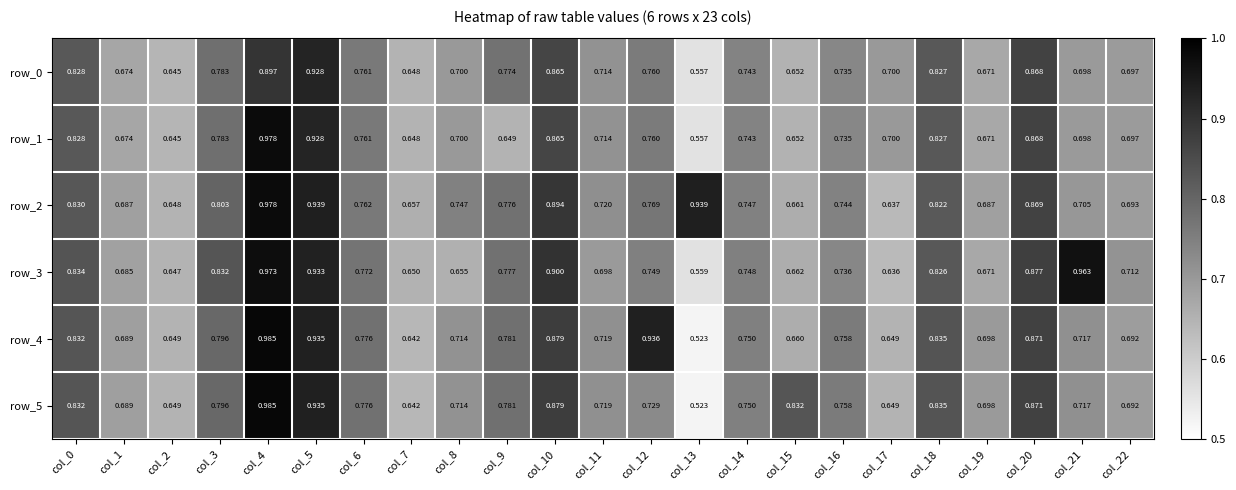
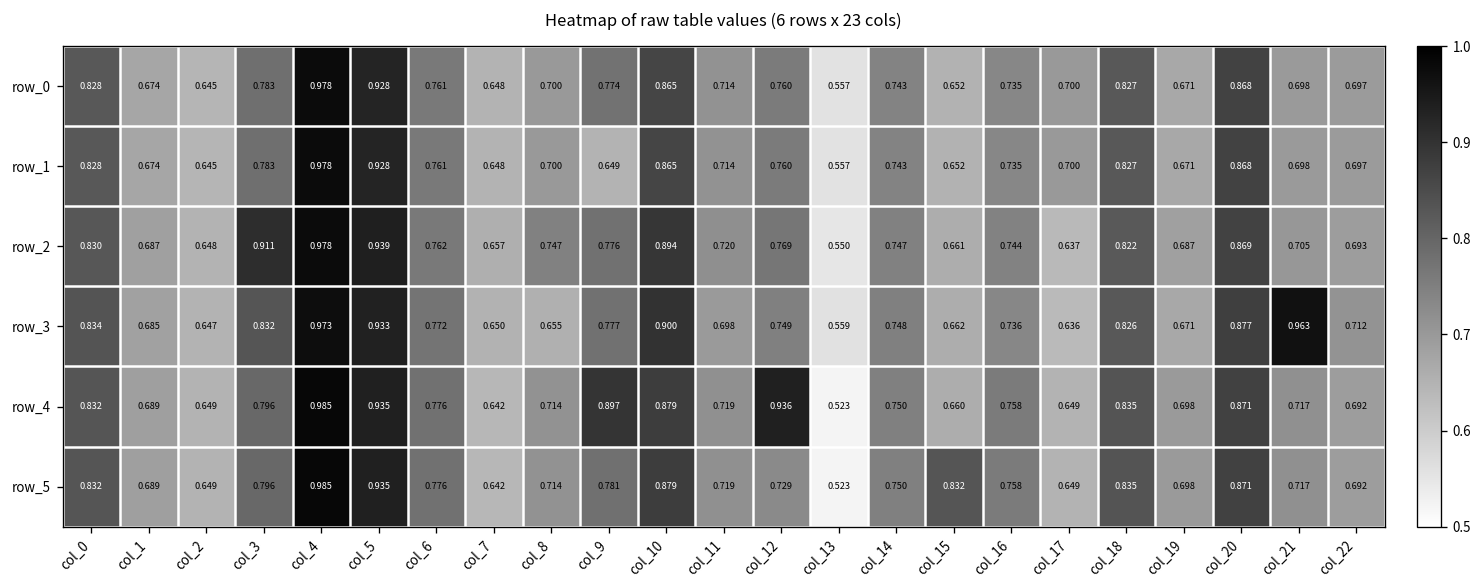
  {
    "row_0": {
      "col_0": 0.828,
      "col_1": 0.674,
      "col_2": 0.645,
      "col_3": 0.783,
-     "col_4": 0.897,
+     "col_4": 0.978,
      "col_5": 0.928,
      "col_6": 0.761,
      "col_7": 0.648,
      "col_8": 0.700,
      "col_9": 0.774,
      "col_10": 0.865,
      "col_11": 0.714,
      "col_12": 0.760,
      "col_13": 0.557,
      "col_14": 0.743,
      "col_15": 0.652,
      "col_16": 0.735,
      "col_17": 0.700,
      "col_18": 0.827,
      "col_19": 0.671,
      "col_20": 0.868,
      "col_21": 0.698,
      "col_22": 0.697
    },
    "row_1": {
      "col_0": 0.828,
      "col_1": 0.674,
      "col_2": 0.645,
      "col_3": 0.783,
      "col_4": 0.978,
      "col_5": 0.928,
      "col_6": 0.761,
      "col_7": 0.648,
      "col_8": 0.700,
      "col_9": 0.649,
      "col_10": 0.865,
      "col_11": 0.714,
      "col_12": 0.760,
      "col_13": 0.557,
      "col_14": 0.743,
      "col_15": 0.652,
      "col_16": 0.735,
      "col_17": 0.700,
      "col_18": 0.827,
      "col_19": 0.671,
      "col_20": 0.868,
      "col_21": 0.698,
      "col_22": 0.697
    },
    "row_2": {
      "col_0": 0.830,
      "col_1": 0.687,
      "col_2": 0.648,
-     "col_3": 0.803,
+     "col_3": 0.911,
      "col_4": 0.978,
      "col_5": 0.939,
      "col_6": 0.762,
      "col_7": 0.657,
      "col_8": 0.747,
      "col_9": 0.776,
      "col_10": 0.894,
      "col_11": 0.720,
      "col_12": 0.769,
-     "col_13": 0.939,
+     "col_13": 0.550,
      "col_14": 0.747,
      "col_15": 0.661,
      "col_16": 0.744,
      "col_17": 0.637,
      "col_18": 0.822,
      "col_19": 0.687,
      "col_20": 0.869,
      "col_21": 0.705,
      "col_22": 0.693
    },
    "row_3": {
      "col_0": 0.834,
      "col_1": 0.685,
      "col_2": 0.647,
      "col_3": 0.832,
      "col_4": 0.973,
      "col_5": 0.933,
      "col_6": 0.772,
      "col_7": 0.650,
      "col_8": 0.655,
      "col_9": 0.777,
      "col_10": 0.900,
      "col_11": 0.698,
      "col_12": 0.749,
      "col_13": 0.559,
      "col_14": 0.748,
      "col_15": 0.662,
      "col_16": 0.736,
      "col_17": 0.636,
      "col_18": 0.826,
      "col_19": 0.671,
      "col_20": 0.877,
      "col_21": 0.963,
      "col_22": 0.712
    },
    "row_4": {
      "col_0": 0.832,
      "col_1": 0.689,
      "col_2": 0.649,
      "col_3": 0.796,
      "col_4": 0.985,
      "col_5": 0.935,
      "col_6": 0.776,
      "col_7": 0.642,
      "col_8": 0.714,
-     "col_9": 0.781,
+     "col_9": 0.897,
      "col_10": 0.879,
      "col_11": 0.719,
      "col_12": 0.936,
      "col_13": 0.523,
      "col_14": 0.750,
      "col_15": 0.660,
      "col_16": 0.758,
      "col_17": 0.649,
      "col_18": 0.835,
      "col_19": 0.698,
      "col_20": 0.871,
      "col_21": 0.717,
      "col_22": 0.692
    },
    "row_5": {
      "col_0": 0.832,
      "col_1": 0.689,
      "col_2": 0.649,
      "col_3": 0.796,
      "col_4": 0.985,
      "col_5": 0.935,
      "col_6": 0.776,
      "col_7": 0.642,
      "col_8": 0.714,
      "col_9": 0.781,
      "col_10": 0.879,
      "col_11": 0.719,
      "col_12": 0.729,
      "col_13": 0.523,
      "col_14": 0.750,
      "col_15": 0.832,
      "col_16": 0.758,
      "col_17": 0.649,
      "col_18": 0.835,
      "col_19": 0.698,
      "col_20": 0.871,
      "col_21": 0.717,
      "col_22": 0.692
    }
  }
